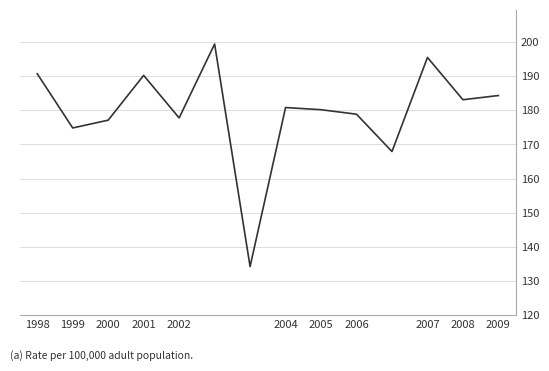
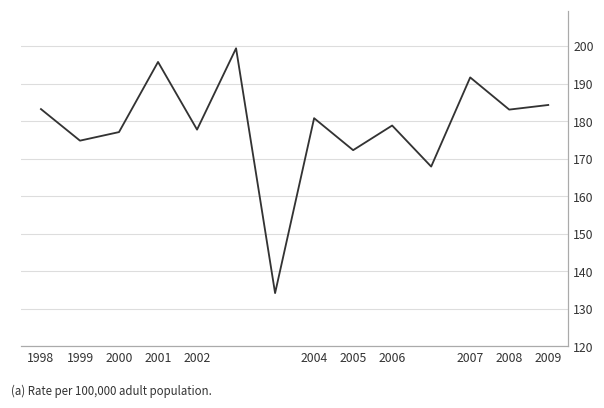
  {
-   "1998": 191,
+   "1998": 183,
    "1999": 175,
    "2000": 177,
-   "2001": 190,
+   "2001": 196,
    "2002": 178,
    "2004": 181,
-   "2005": 180,
+   "2005": 172,
    "2006": 179,
-   "2007": 196,
+   "2007": 192,
    "2008": 183,
    "2009": 184
  }
